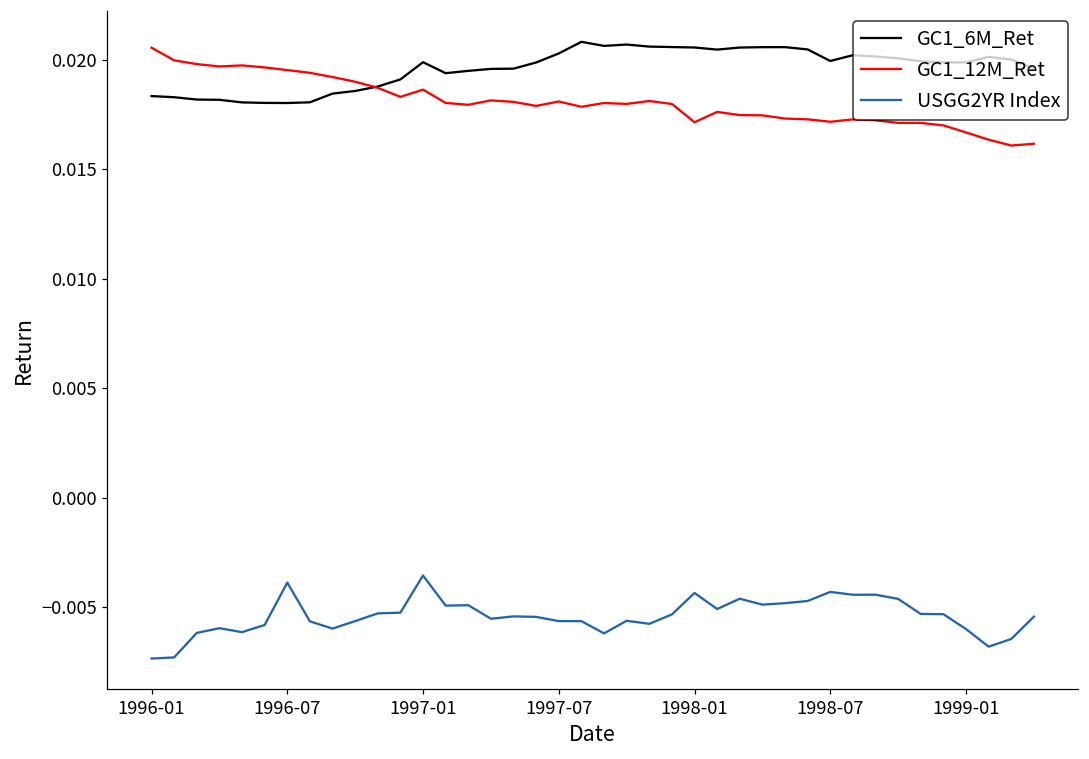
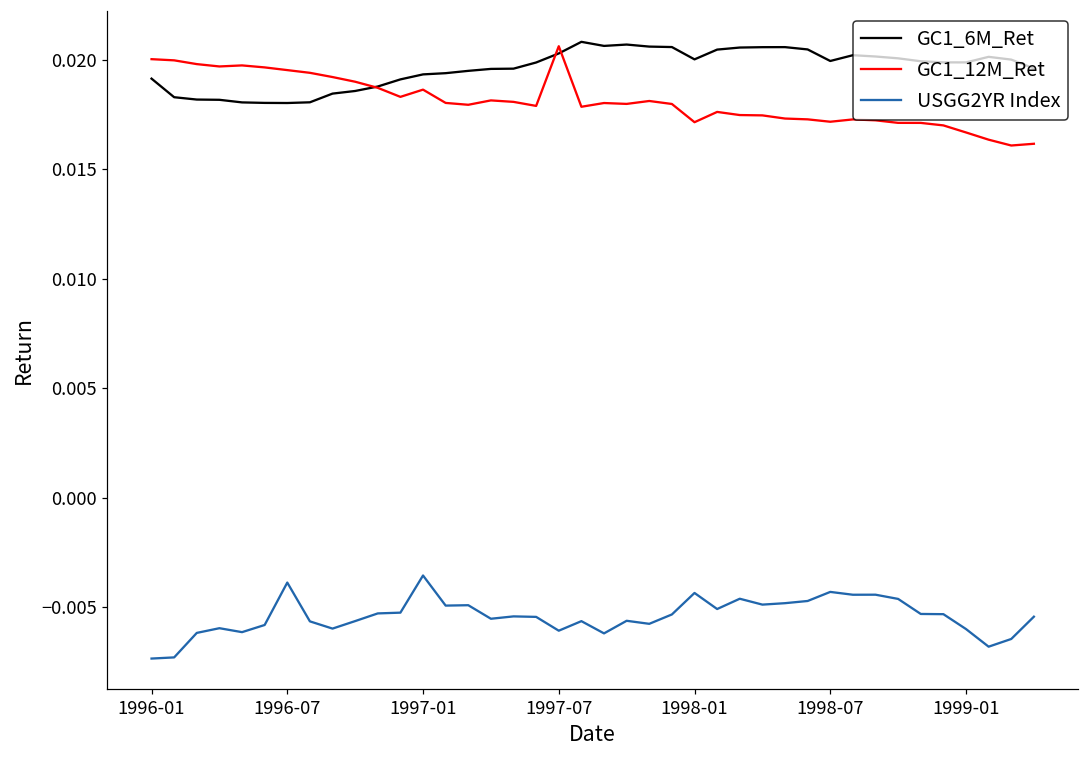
  {
    "GC1_6M_Ret": {
-     "1996-01": 0.0184,
+     "1996-01": 0.0191,
      "1996-07": 0.0180,
-     "1997-01": 0.0199,
+     "1997-01": 0.0193,
      "1997-07": 0.0203,
-     "1998-01": 0.0206,
+     "1998-01": 0.0200,
      "1998-07": 0.0200
    },
    "GC1_12M_Ret": {
-     "1996-01": 0.0206,
+     "1996-01": 0.0200,
      "1996-07": 0.0195,
      "1997-01": 0.0186,
-     "1997-07": 0.0181,
+     "1997-07": 0.0206,
      "1998-01": 0.0172,
      "1998-07": 0.0172,
      "1999-01": 0.0167
    },
    "USGG2YR Index": {
      "1996-01": -0.0073,
      "1996-07": -0.0039,
      "1997-01": -0.0036,
-     "1997-07": -0.0056,
+     "1997-07": -0.0061,
      "1998-01": -0.0044,
      "1998-07": -0.0043,
      "1999-01": -0.0060
    }
  }
